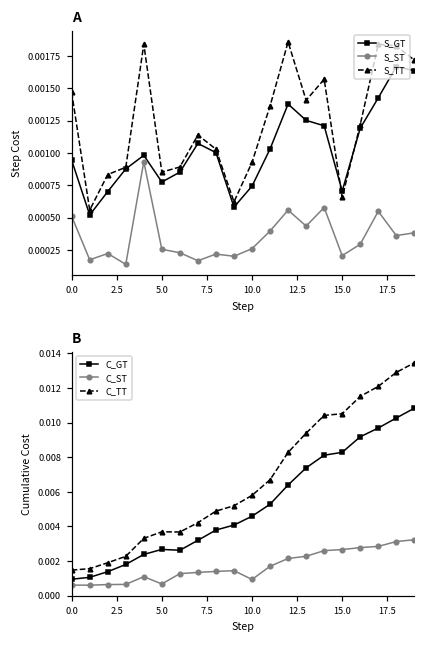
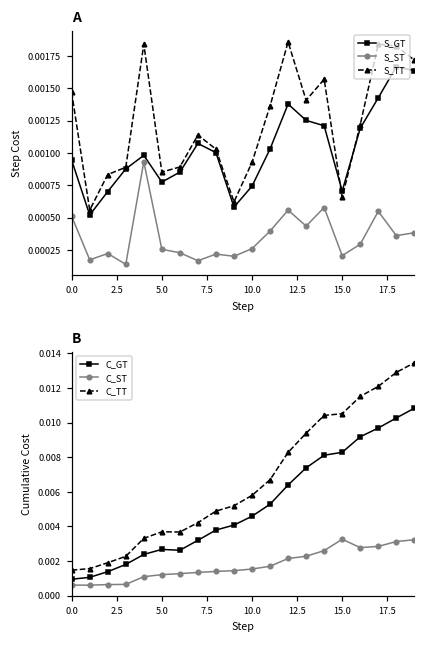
  {
    "A": {
      "S_ST": {
        "0.0": 0.00051,
        "5.0": 0.00025,
        "10.0": 0.00026,
        "15.0": 0.00021
      }
    },
    "B": {
      "C_ST": {
        "0.0": 0.0006,
-       "5.0": 0.0007,
-       "10.0": 0.0009,
-       "15.0": 0.0027
+       "5.0": 0.0012,
+       "10.0": 0.0015,
+       "15.0": 0.0033
      }
    }
  }
